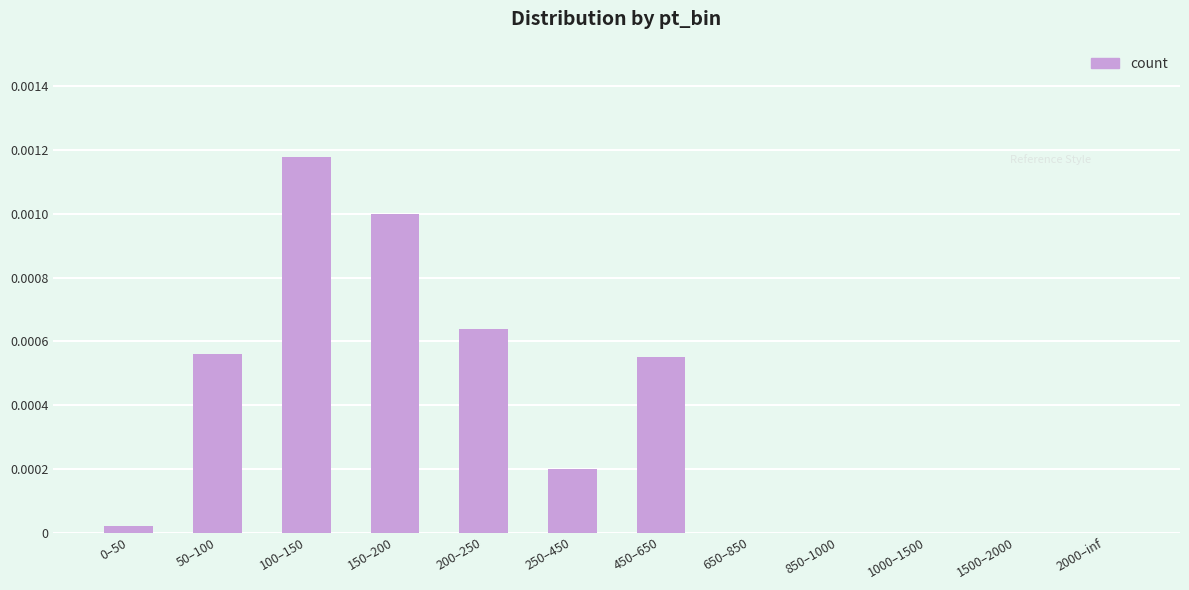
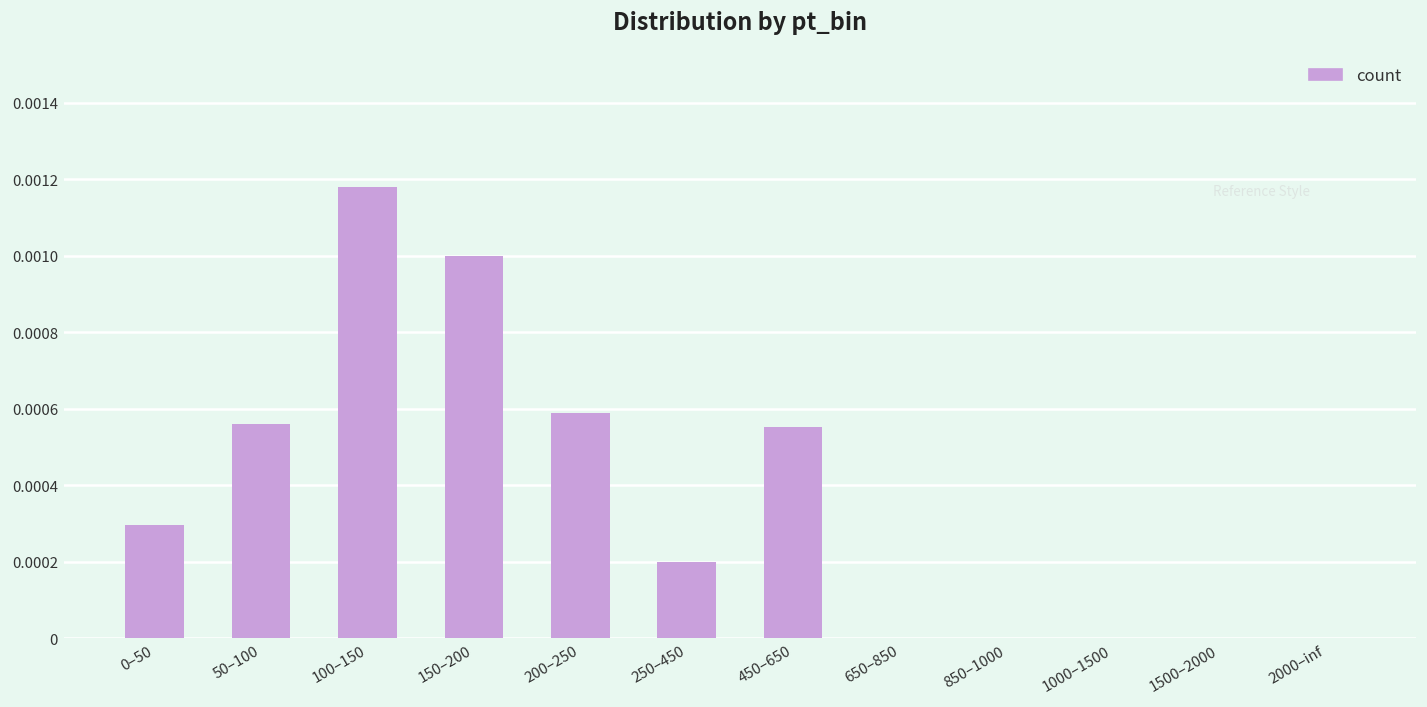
  {
-   "0–50": 0.00002,
+   "0–50": 0.00029,
    "50–100": 0.00056,
    "100–150": 0.00118,
    "150–200": 0.00100,
-   "200–250": 0.00064,
+   "200–250": 0.00059,
    "250–450": 0.00020,
    "450–650": 0.00055,
    "650–850": 0.00000,
    "850–1000": 0.00000,
    "1000–1500": 0.00000,
    "1500–2000": 0.00000,
    "2000–inf": 0.00000
  }
